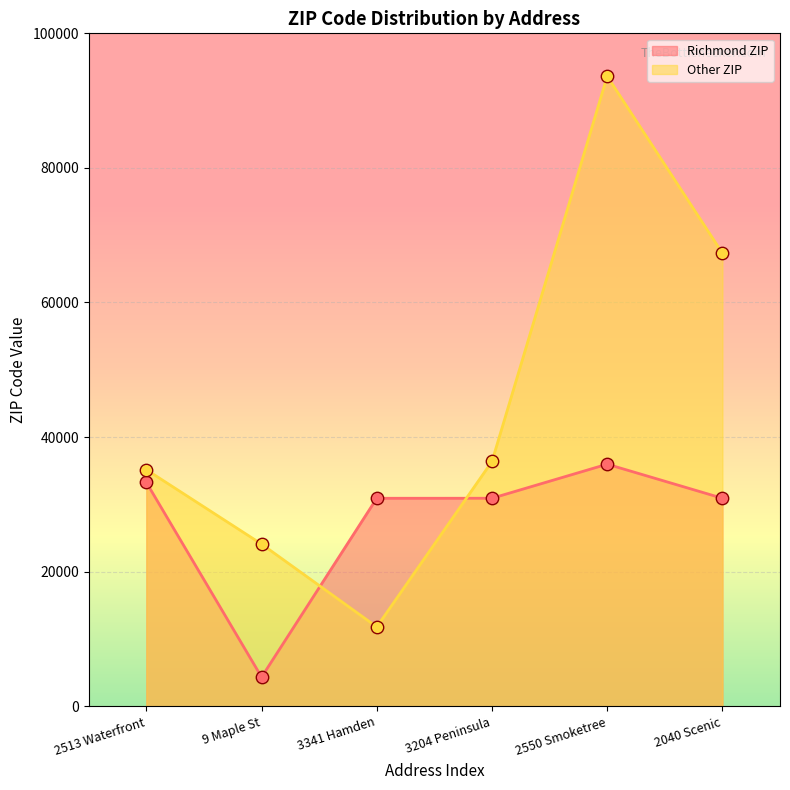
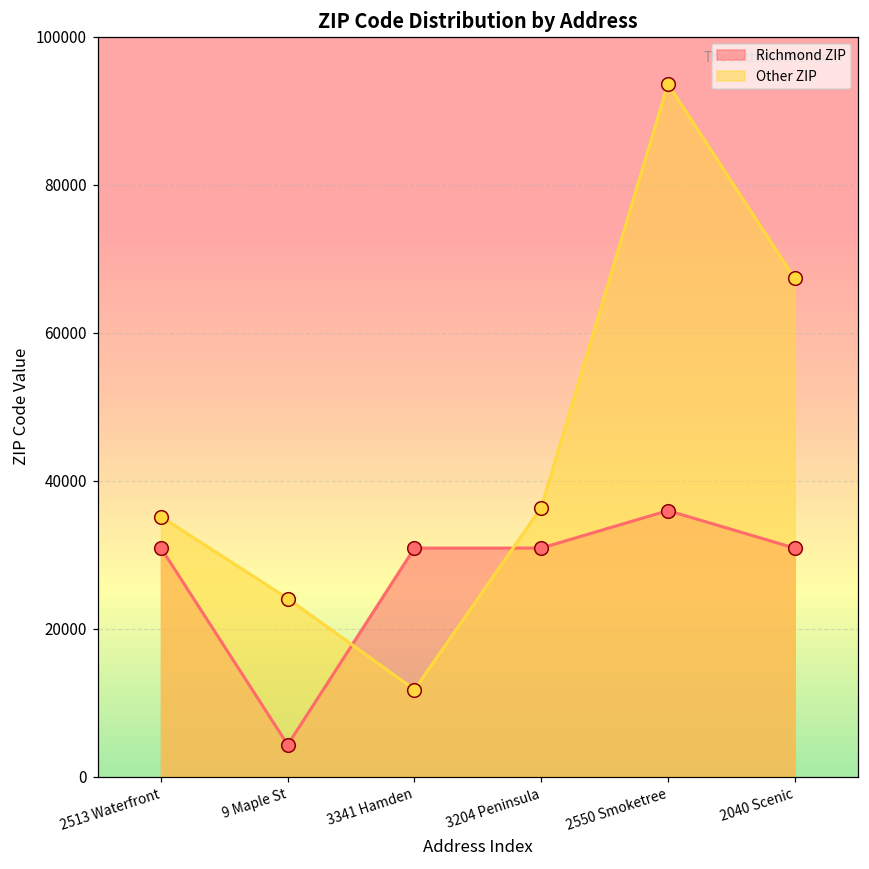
  {
    "Richmond ZIP": {
-     "2513 Waterfront": 33000,
+     "2513 Waterfront": 31000,
      "9 Maple St": 4000,
      "3341 Hamden": 31000,
      "3204 Peninsula": 31000,
      "2550 Smoketree": 36000,
      "2040 Scenic": 31000
    },
    "Other ZIP": {
      "2513 Waterfront": 35000,
      "9 Maple St": 24000,
      "3341 Hamden": 12000,
      "3204 Peninsula": 36000,
      "2550 Smoketree": 94000,
      "2040 Scenic": 67000
    }
  }
